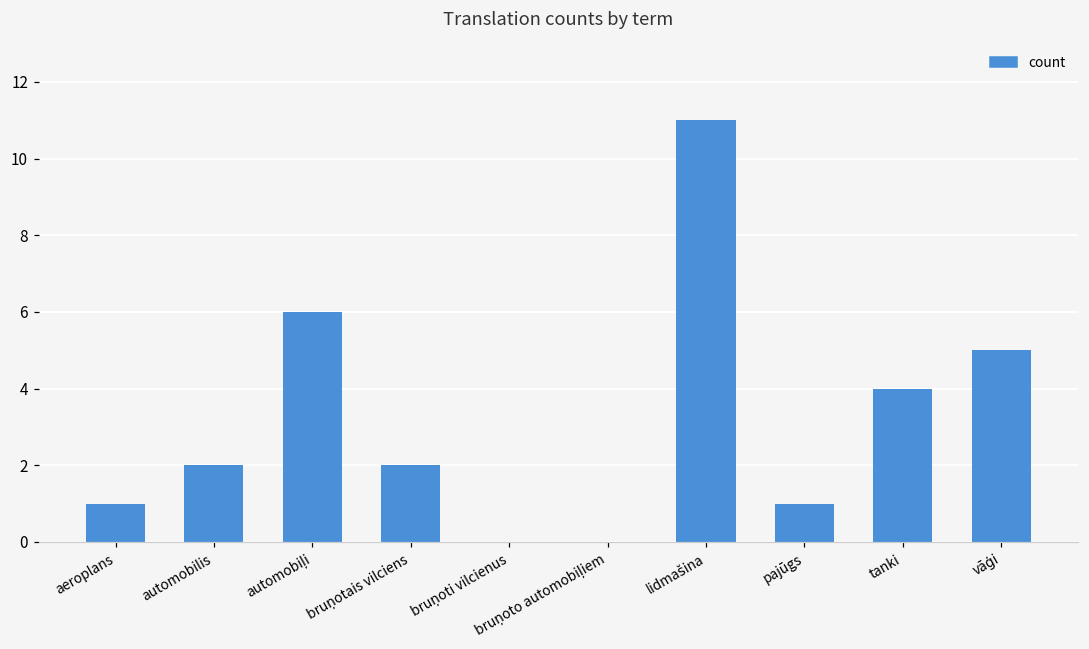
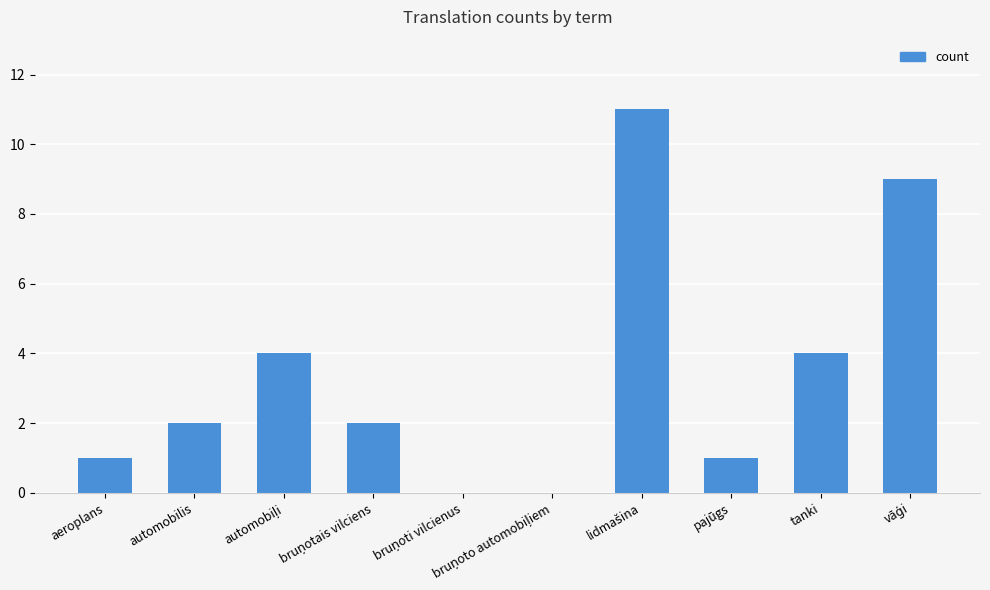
  {
    "aeroplans": 1,
    "automobilis": 2,
-   "automobiļi": 6,
+   "automobiļi": 4,
    "bruņotais vilciens": 2,
    "bruņoti vilcienus": 0,
    "bruņoto automobiļiem": 0,
    "lidmašina": 11,
    "pajūgs": 1,
    "tanki": 4,
-   "vāģi": 5
+   "vāģi": 9
  }
